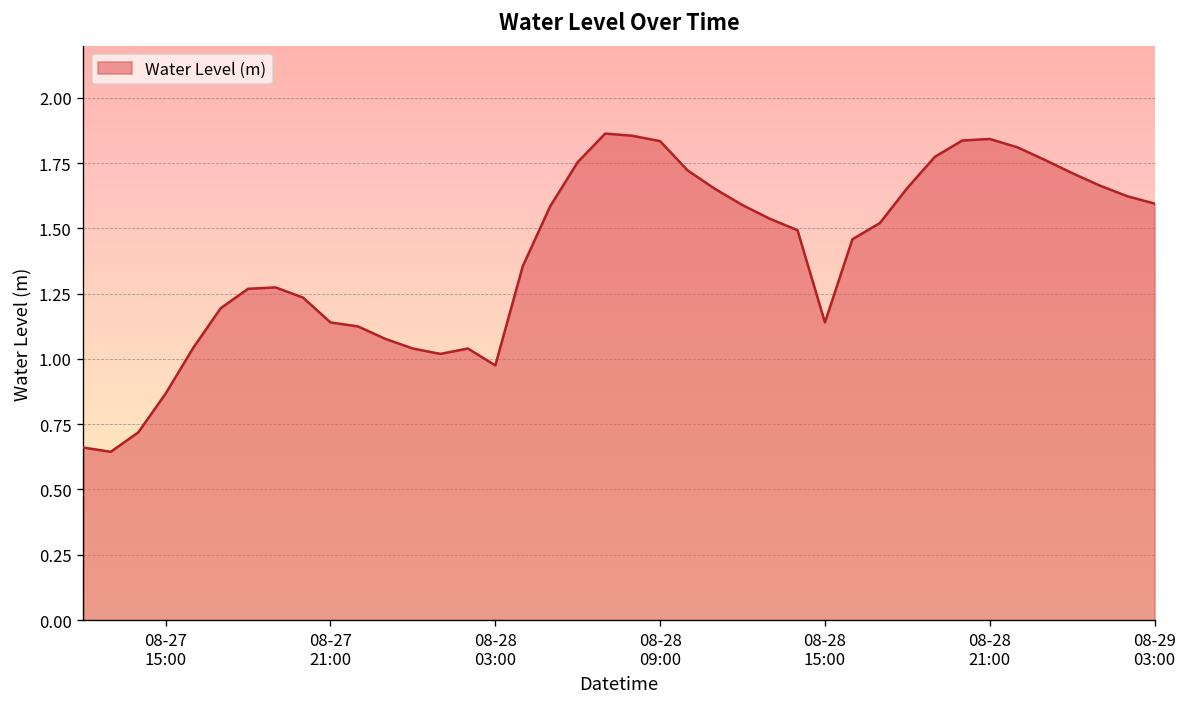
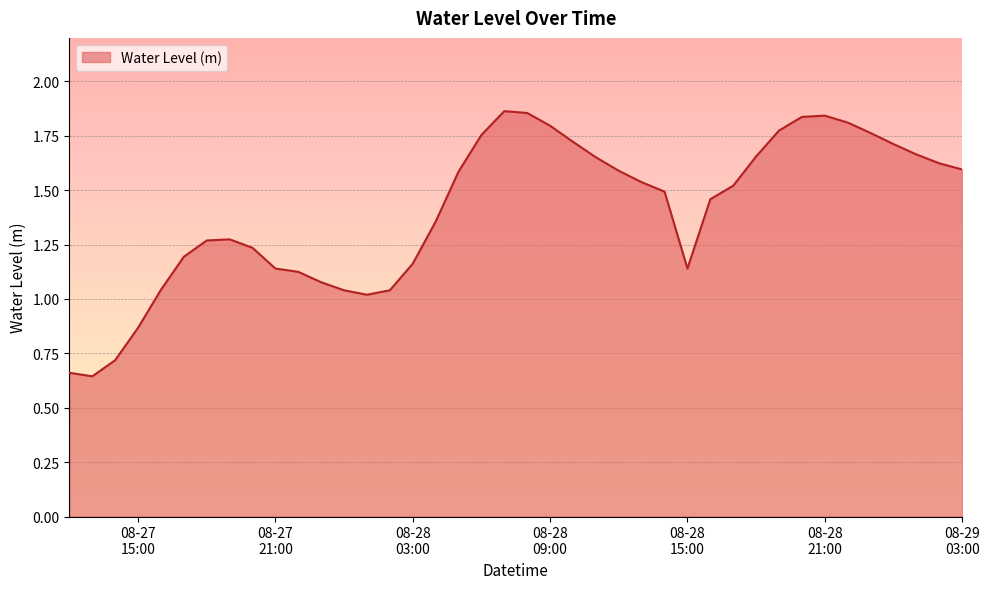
  {
    "08-27 15:00": 0.87,
    "08-27 21:00": 1.14,
-   "08-28 03:00": 0.98,
-   "08-28 09:00": 1.83,
+   "08-28 03:00": 1.16,
+   "08-28 09:00": 1.80,
    "08-28 15:00": 1.14,
    "08-28 21:00": 1.84,
    "08-29 03:00": 1.60
  }
